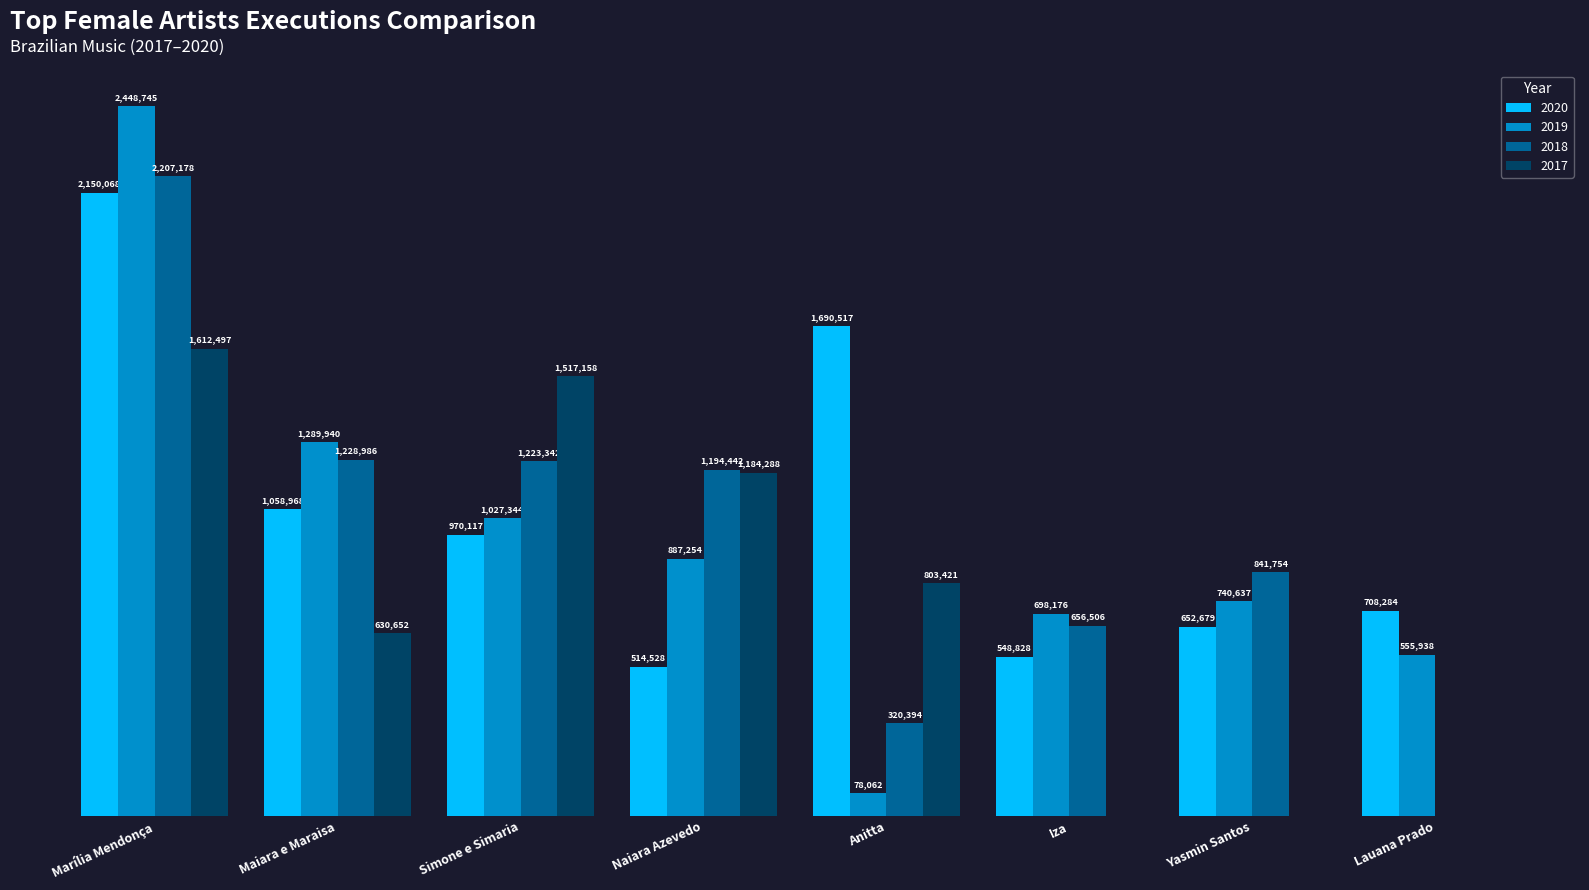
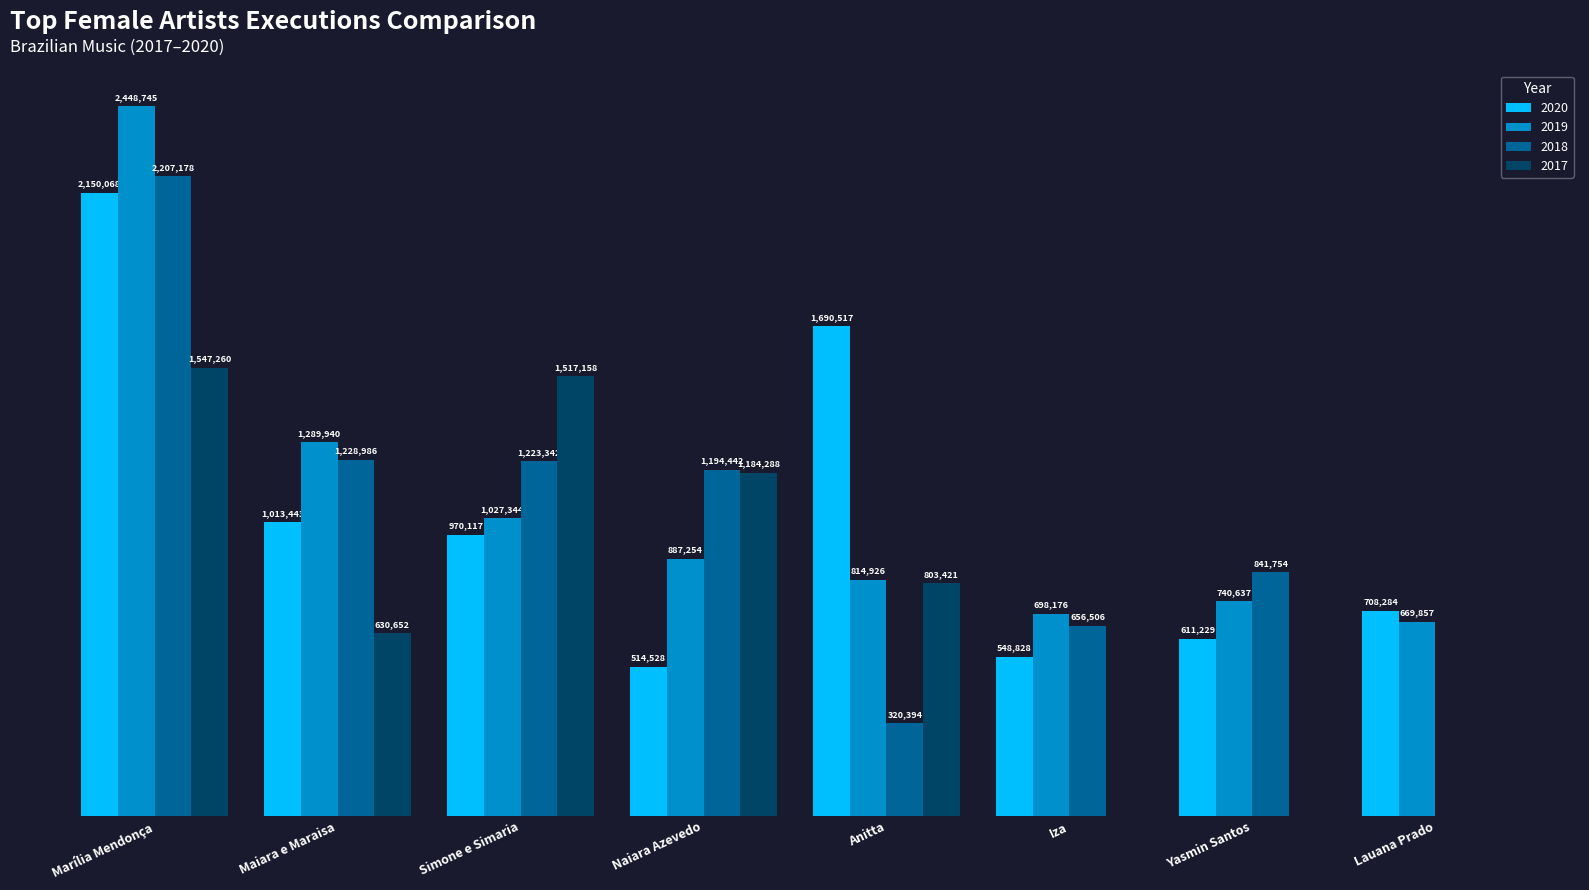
  {
    "2020": {
      "Marília Mendonça": "2,150,068",
-     "Maiara e Maraisa": "1,058,968",
+     "Maiara e Maraisa": "1,013,443",
      "Simone e Simaria": "970,117",
      "Naiara Azevedo": "514,528",
      "Anitta": "1,690,517",
      "Iza": "548,828",
-     "Yasmin Santos": "652,679",
+     "Yasmin Santos": "611,229",
      "Lauana Prado": "708,284"
    },
    "2019": {
      "Marília Mendonça": "2,448,745",
      "Maiara e Maraisa": "1,289,940",
      "Simone e Simaria": "1,027,344",
      "Naiara Azevedo": "887,254",
-     "Anitta": "78,062",
+     "Anitta": "814,926",
      "Iza": "698,176",
      "Yasmin Santos": "740,637",
-     "Lauana Prado": "555,938"
+     "Lauana Prado": "669,857"
    },
    "2018": {
      "Marília Mendonça": "2,207,178",
      "Maiara e Maraisa": "1,228,986",
      "Simone e Simaria": "1,223,342",
      "Naiara Azevedo": "1,194,442",
      "Anitta": "320,394",
      "Iza": "656,506",
      "Yasmin Santos": "841,754"
    },
    "2017": {
-     "Marília Mendonça": "1,612,497",
+     "Marília Mendonça": "1,547,260",
      "Maiara e Maraisa": "630,652",
      "Simone e Simaria": "1,517,158",
      "Naiara Azevedo": "1,184,288",
      "Anitta": "803,421"
    }
  }
